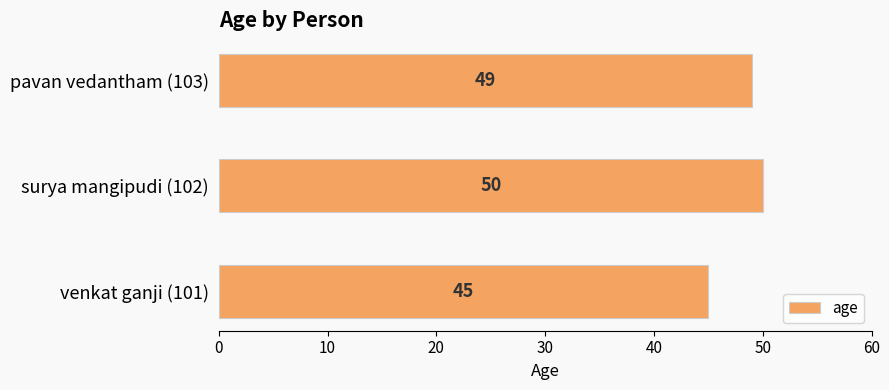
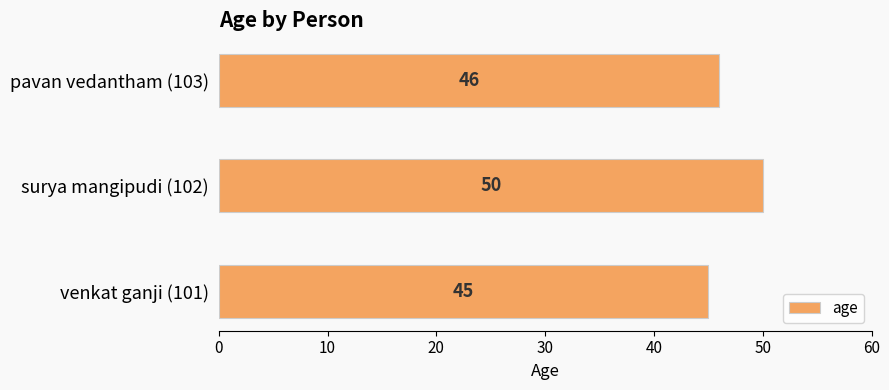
  {
-   "pavan vedantham (103)": 49,
+   "pavan vedantham (103)": 46,
    "surya mangipudi (102)": 50,
    "venkat ganji (101)": 45
  }
